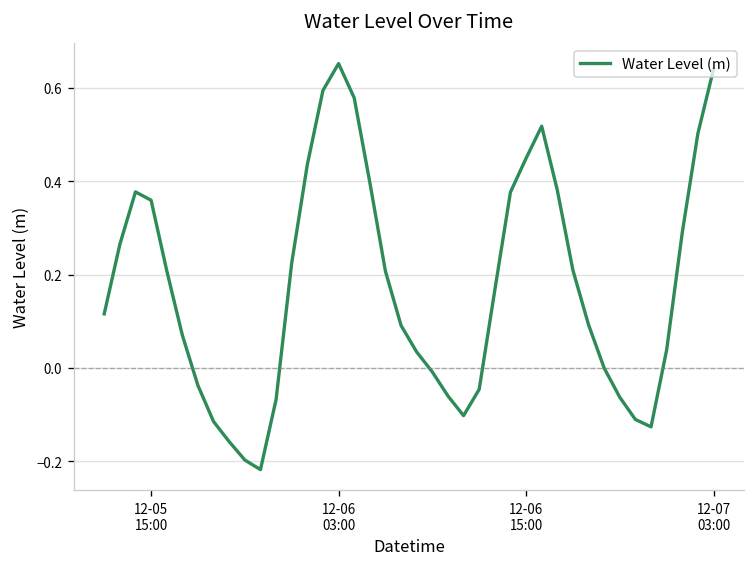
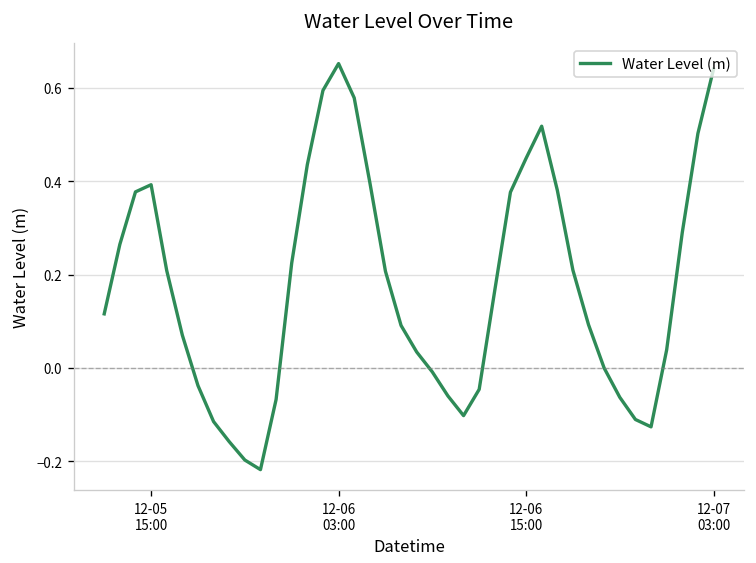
  {
-   "12-05 15:00": 0.36,
+   "12-05 15:00": 0.39,
    "12-06 03:00": 0.65,
    "12-06 15:00": 0.45
  }
